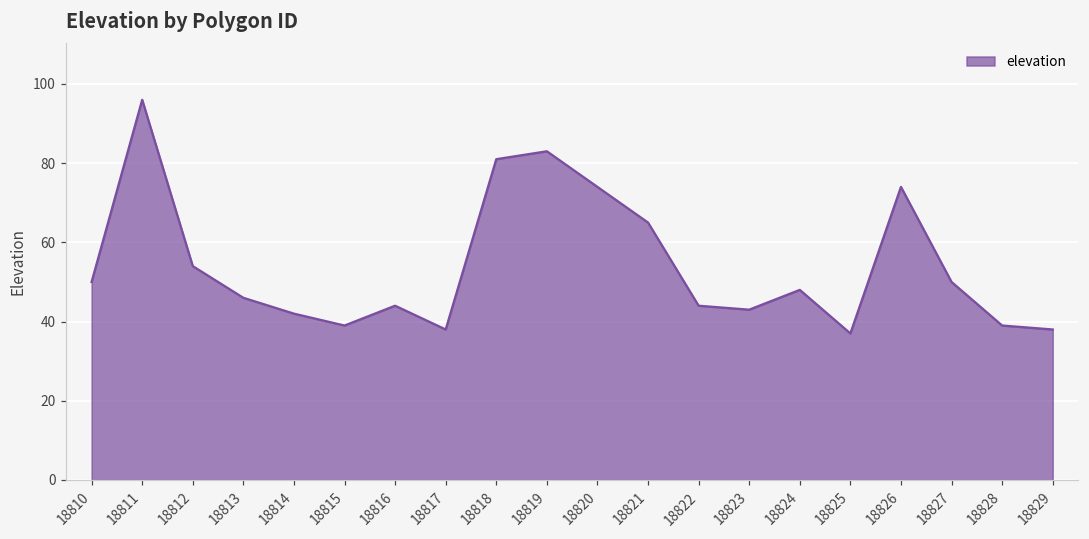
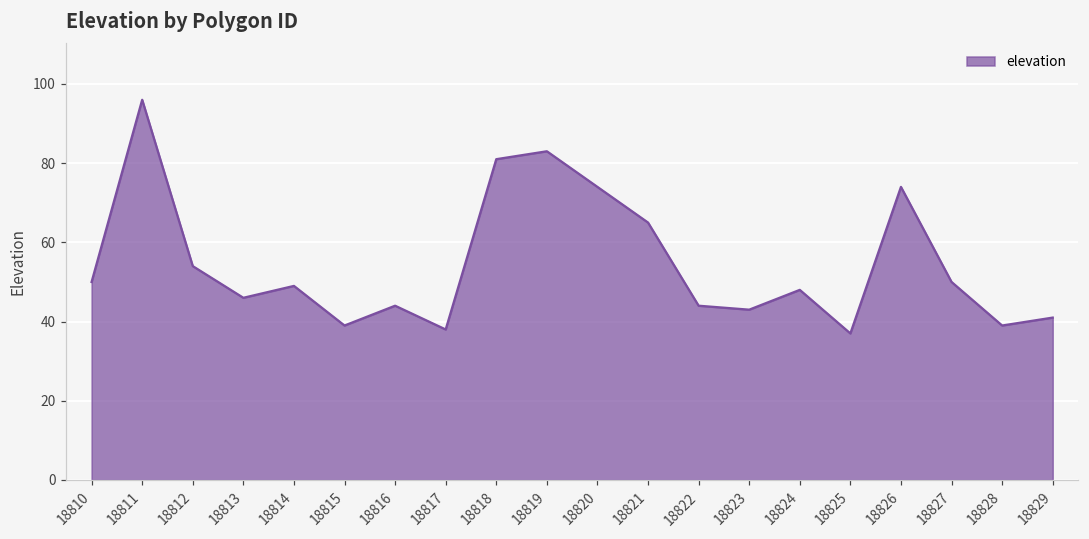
  {
    "18810": 50,
    "18811": 96,
    "18812": 54,
    "18813": 46,
-   "18814": 42,
+   "18814": 49,
    "18815": 39,
    "18816": 44,
    "18817": 38,
    "18818": 81,
    "18819": 83,
    "18820": 74,
    "18821": 65,
    "18822": 44,
    "18823": 43,
    "18824": 48,
    "18825": 37,
    "18826": 74,
    "18827": 50,
    "18828": 39,
-   "18829": 38
+   "18829": 41
  }
